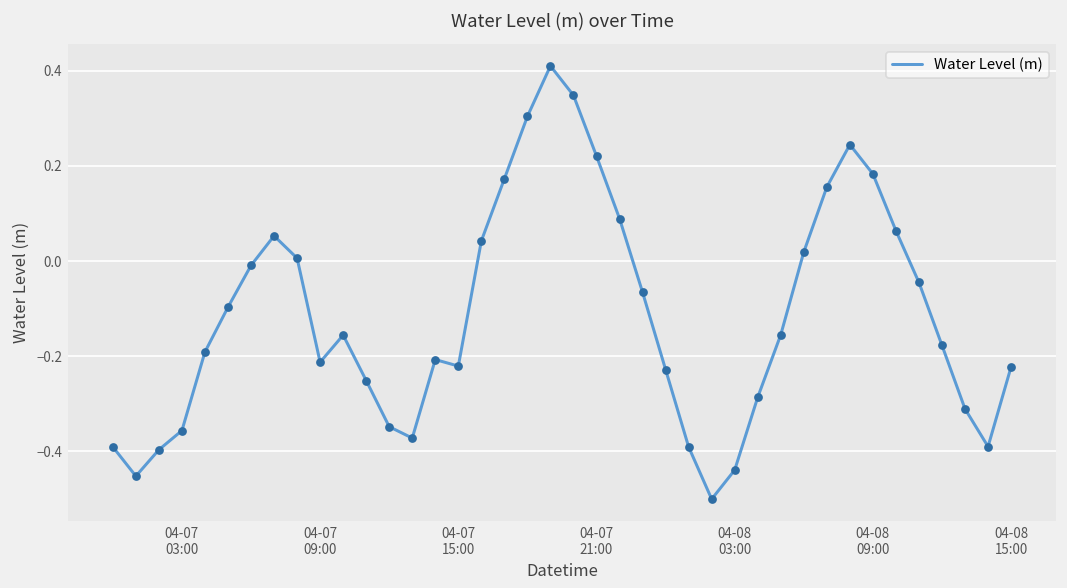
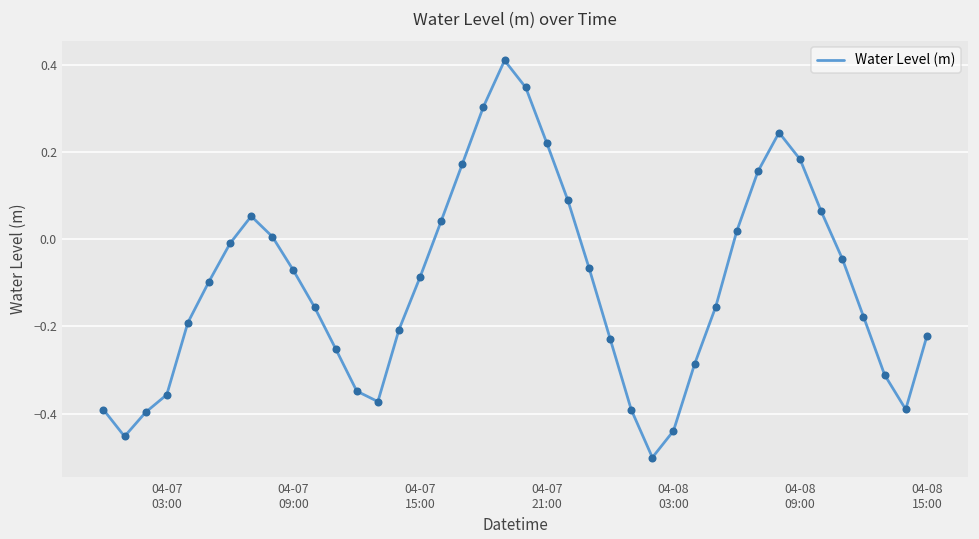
  {
    "04-07 03:00": -0.36,
-   "04-07 09:00": -0.21,
-   "04-07 15:00": -0.22,
+   "04-07 09:00": -0.07,
+   "04-07 15:00": -0.09,
    "04-07 21:00": 0.22,
    "04-08 03:00": -0.44,
    "04-08 09:00": 0.18,
    "04-08 15:00": -0.22
  }
